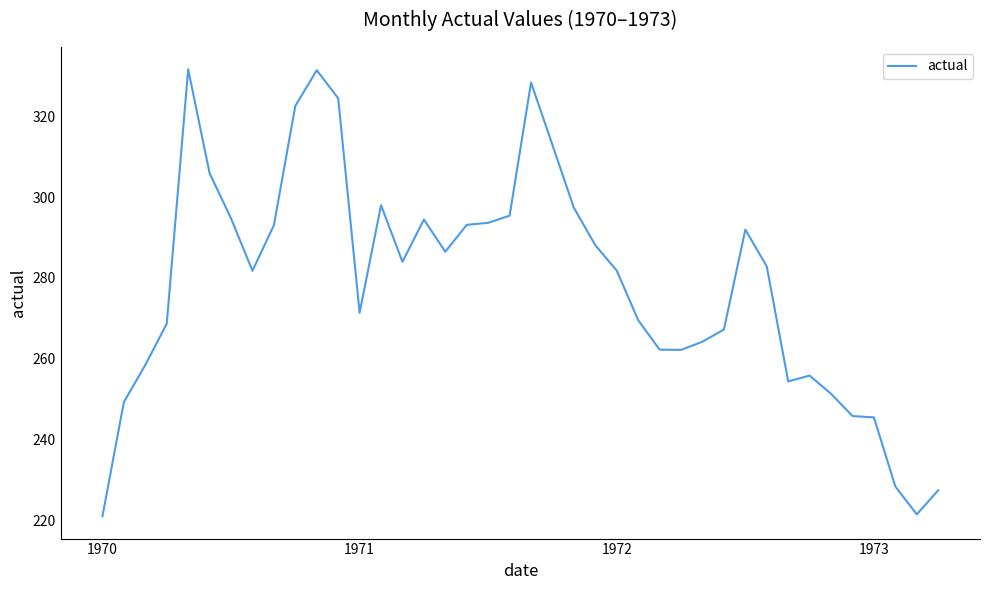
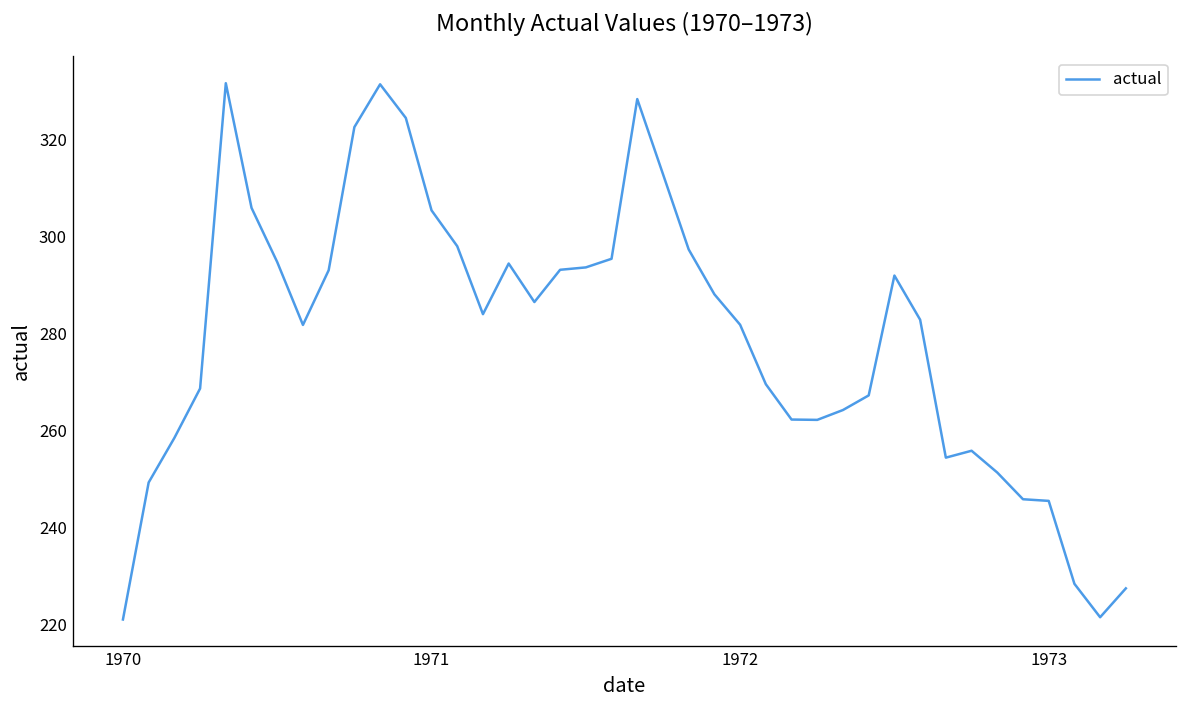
  {
    "1970": 221,
-   "1971": 271,
+   "1971": 305,
    "1972": 282,
    "1973": 246
  }
